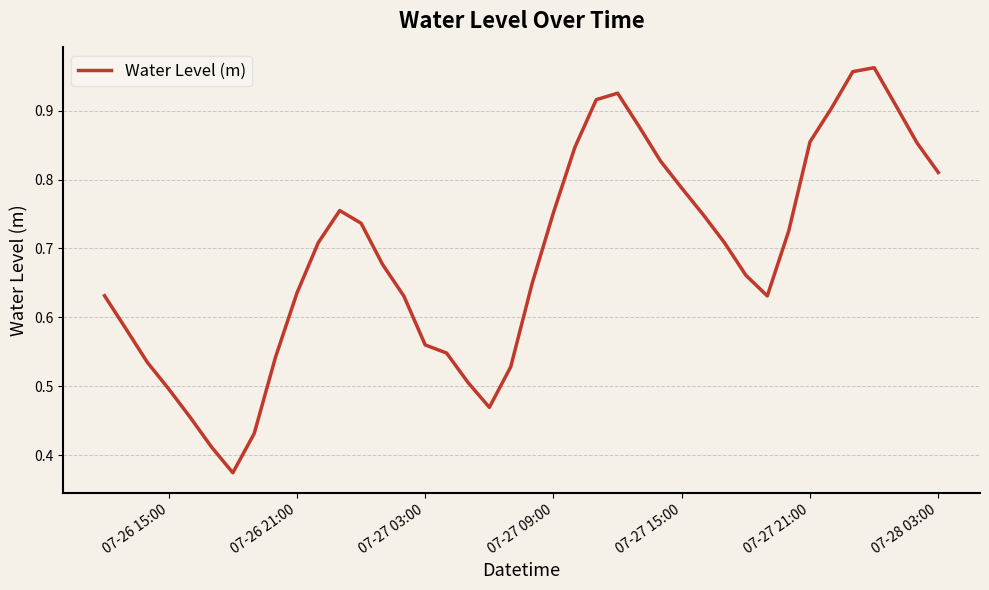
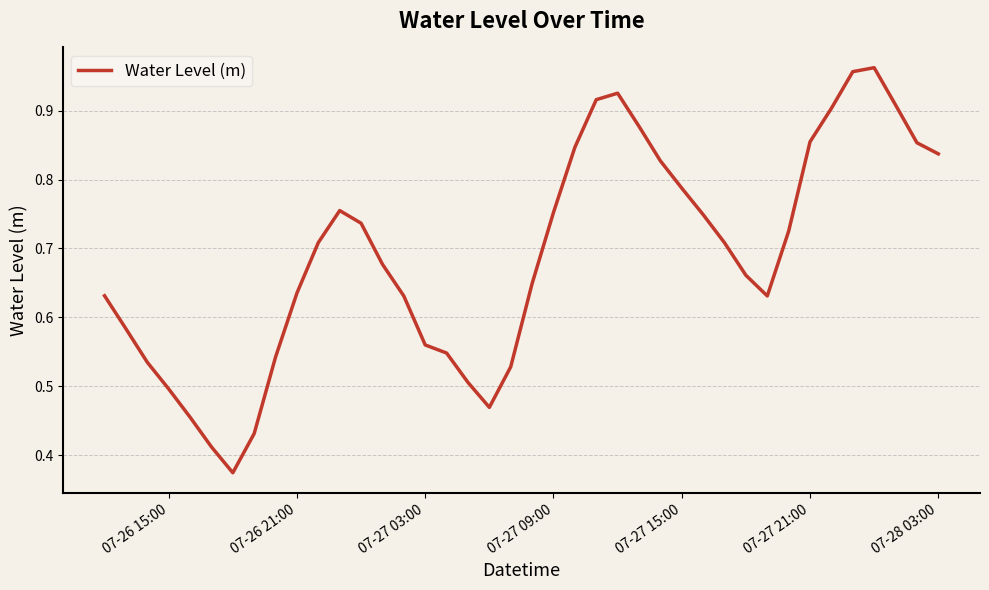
  {
    "07-26 15:00": 0.50,
    "07-26 21:00": 0.64,
    "07-27 03:00": 0.56,
    "07-27 09:00": 0.75,
    "07-27 15:00": 0.79,
    "07-27 21:00": 0.85,
-   "07-28 03:00": 0.81
+   "07-28 03:00": 0.84
  }
